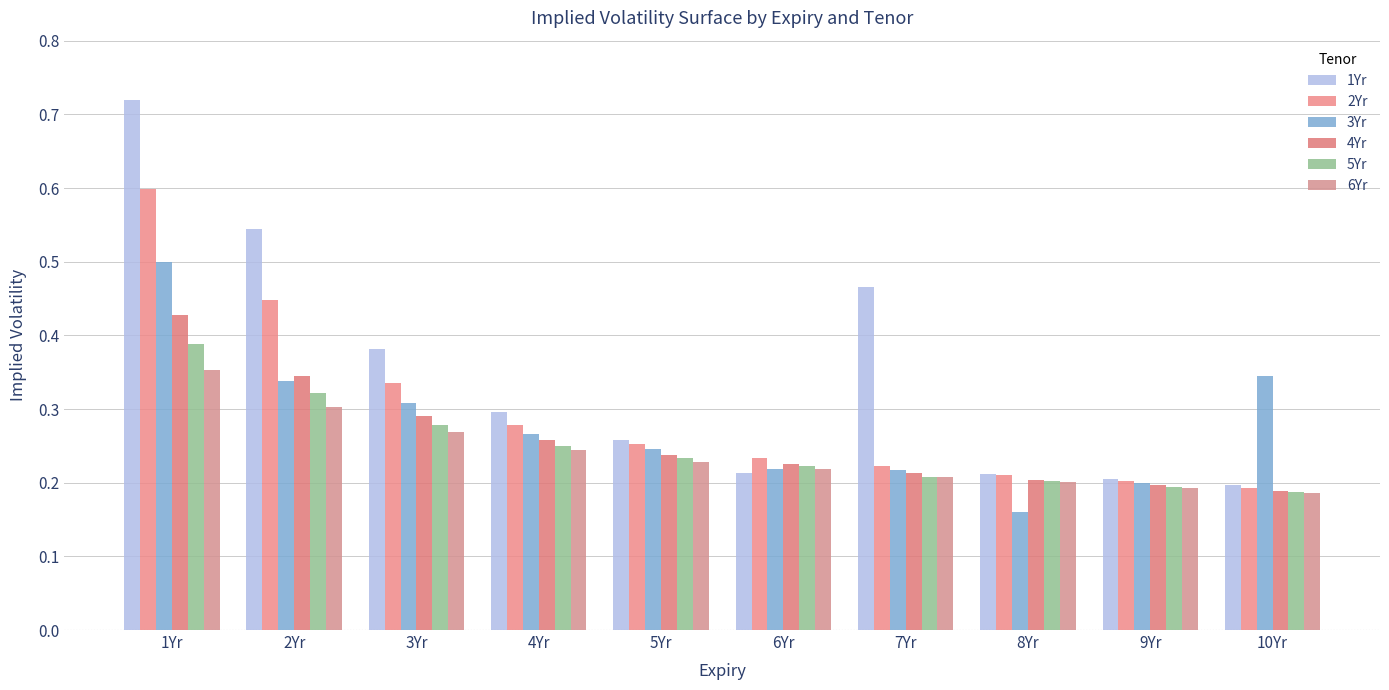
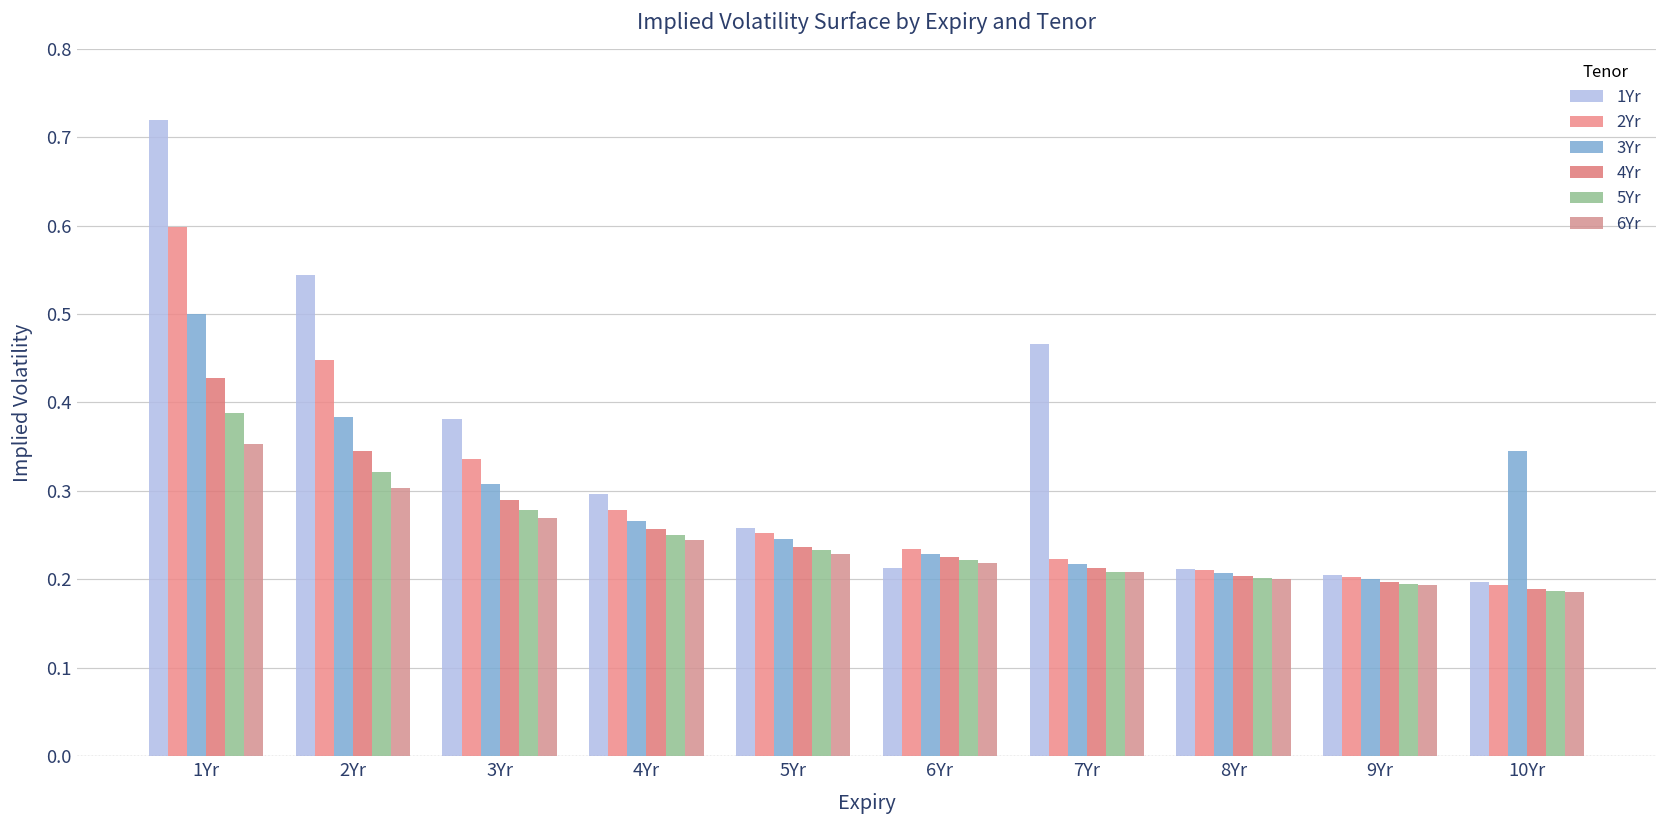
  {
    "1Yr": {
      "1Yr": 0.72,
      "2Yr": 0.54,
      "3Yr": 0.38,
      "4Yr": 0.30,
      "5Yr": 0.26,
      "6Yr": 0.21,
      "7Yr": 0.47,
      "8Yr": 0.21,
      "9Yr": 0.20,
      "10Yr": 0.20
    },
    "3Yr": {
      "1Yr": 0.50,
-     "2Yr": 0.34,
+     "2Yr": 0.38,
      "3Yr": 0.31,
      "4Yr": 0.27,
      "5Yr": 0.25,
-     "6Yr": 0.22,
+     "6Yr": 0.23,
      "7Yr": 0.22,
-     "8Yr": 0.16,
+     "8Yr": 0.21,
      "9Yr": 0.20,
      "10Yr": 0.35
    },
    "5Yr": {
      "1Yr": 0.39,
      "2Yr": 0.32,
      "3Yr": 0.28,
      "4Yr": 0.25,
      "5Yr": 0.23,
      "6Yr": 0.22,
      "7Yr": 0.21,
      "8Yr": 0.20,
      "9Yr": 0.19,
      "10Yr": 0.19
    }
  }
